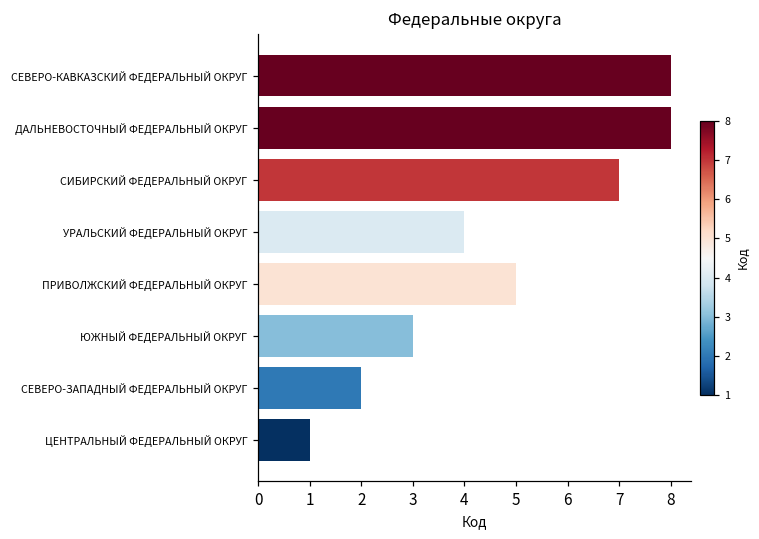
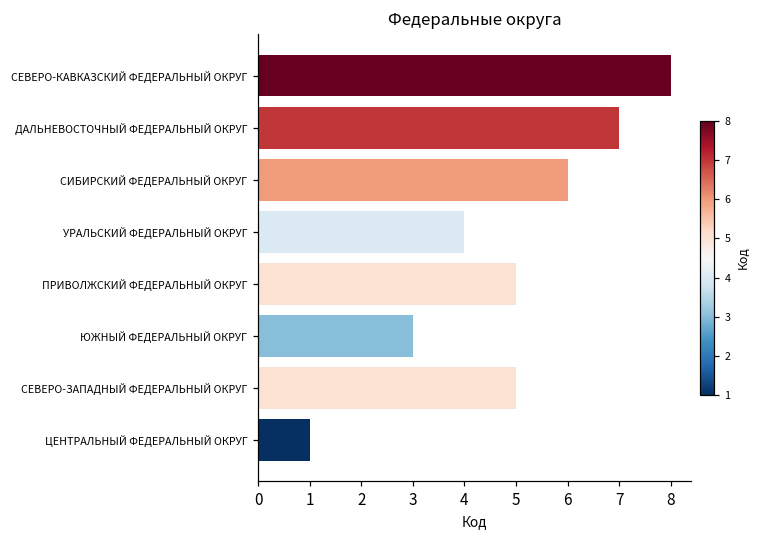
  {
    "СЕВЕРО-КАВКАЗСКИЙ ФЕДЕРАЛЬНЫЙ ОКРУГ": 8,
-   "ДАЛЬНЕВОСТОЧНЫЙ ФЕДЕРАЛЬНЫЙ ОКРУГ": 8,
-   "СИБИРСКИЙ ФЕДЕРАЛЬНЫЙ ОКРУГ": 7,
+   "ДАЛЬНЕВОСТОЧНЫЙ ФЕДЕРАЛЬНЫЙ ОКРУГ": 7,
+   "СИБИРСКИЙ ФЕДЕРАЛЬНЫЙ ОКРУГ": 6,
    "УРАЛЬСКИЙ ФЕДЕРАЛЬНЫЙ ОКРУГ": 4,
    "ПРИВОЛЖСКИЙ ФЕДЕРАЛЬНЫЙ ОКРУГ": 5,
    "ЮЖНЫЙ ФЕДЕРАЛЬНЫЙ ОКРУГ": 3,
-   "СЕВЕРО-ЗАПАДНЫЙ ФЕДЕРАЛЬНЫЙ ОКРУГ": 2,
+   "СЕВЕРО-ЗАПАДНЫЙ ФЕДЕРАЛЬНЫЙ ОКРУГ": 5,
    "ЦЕНТРАЛЬНЫЙ ФЕДЕРАЛЬНЫЙ ОКРУГ": 1
  }
